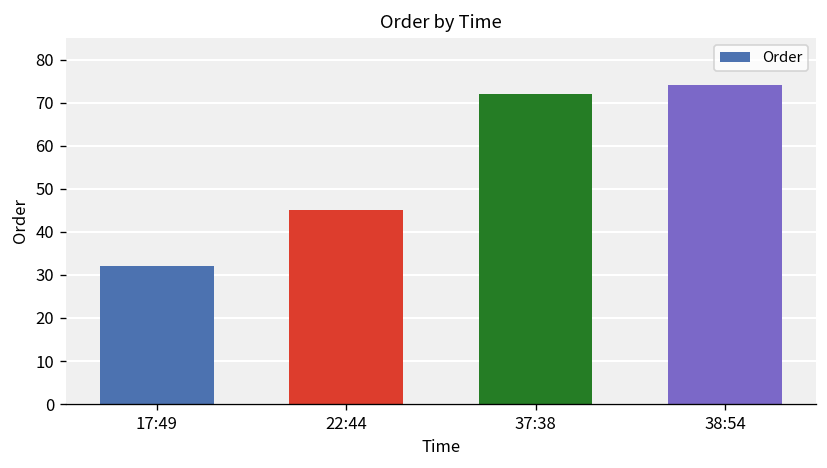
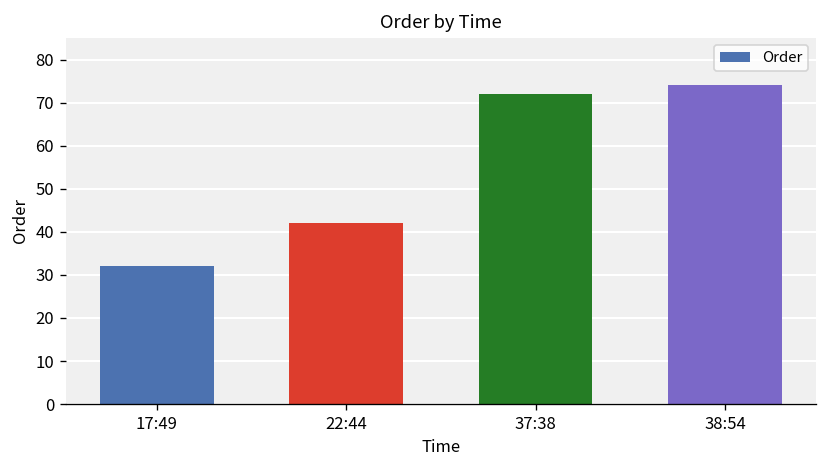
  {
    "17:49": 32,
-   "22:44": 45,
+   "22:44": 42,
    "37:38": 72,
    "38:54": 74
  }
